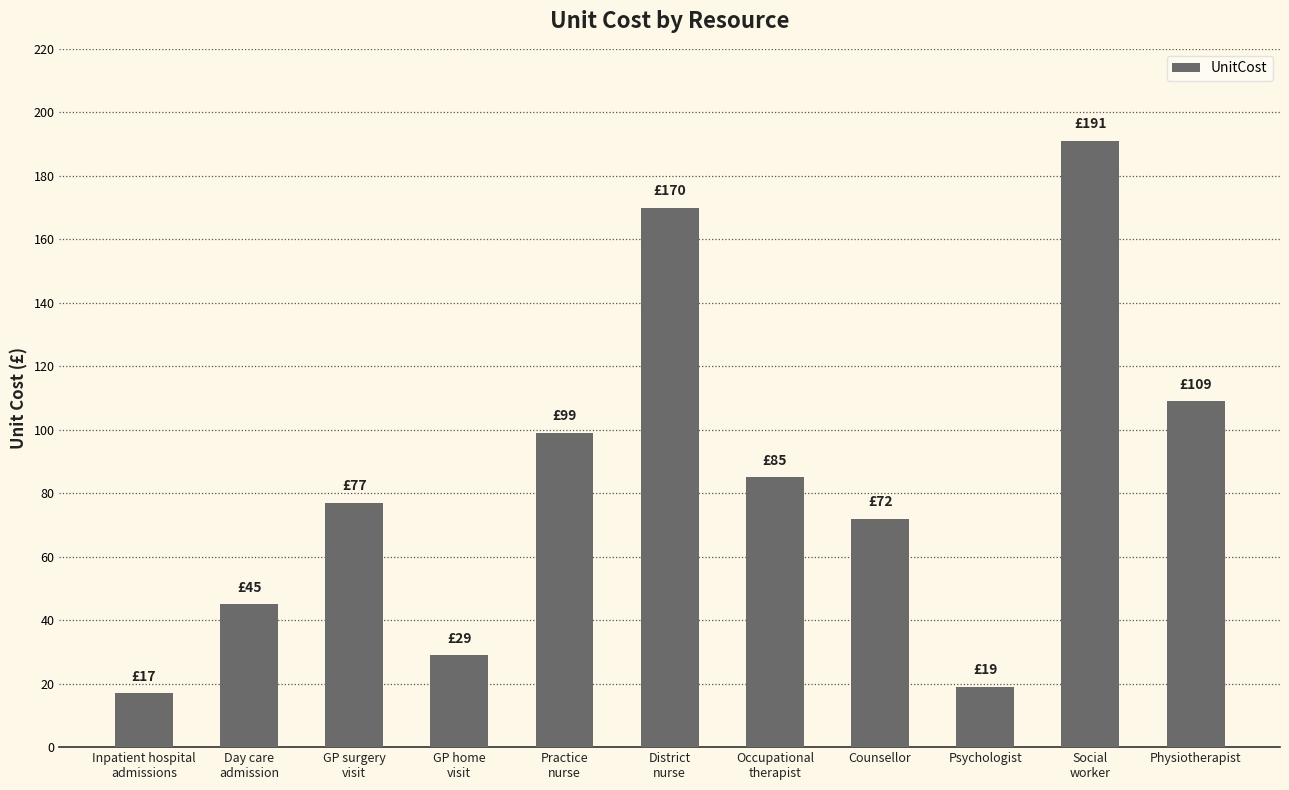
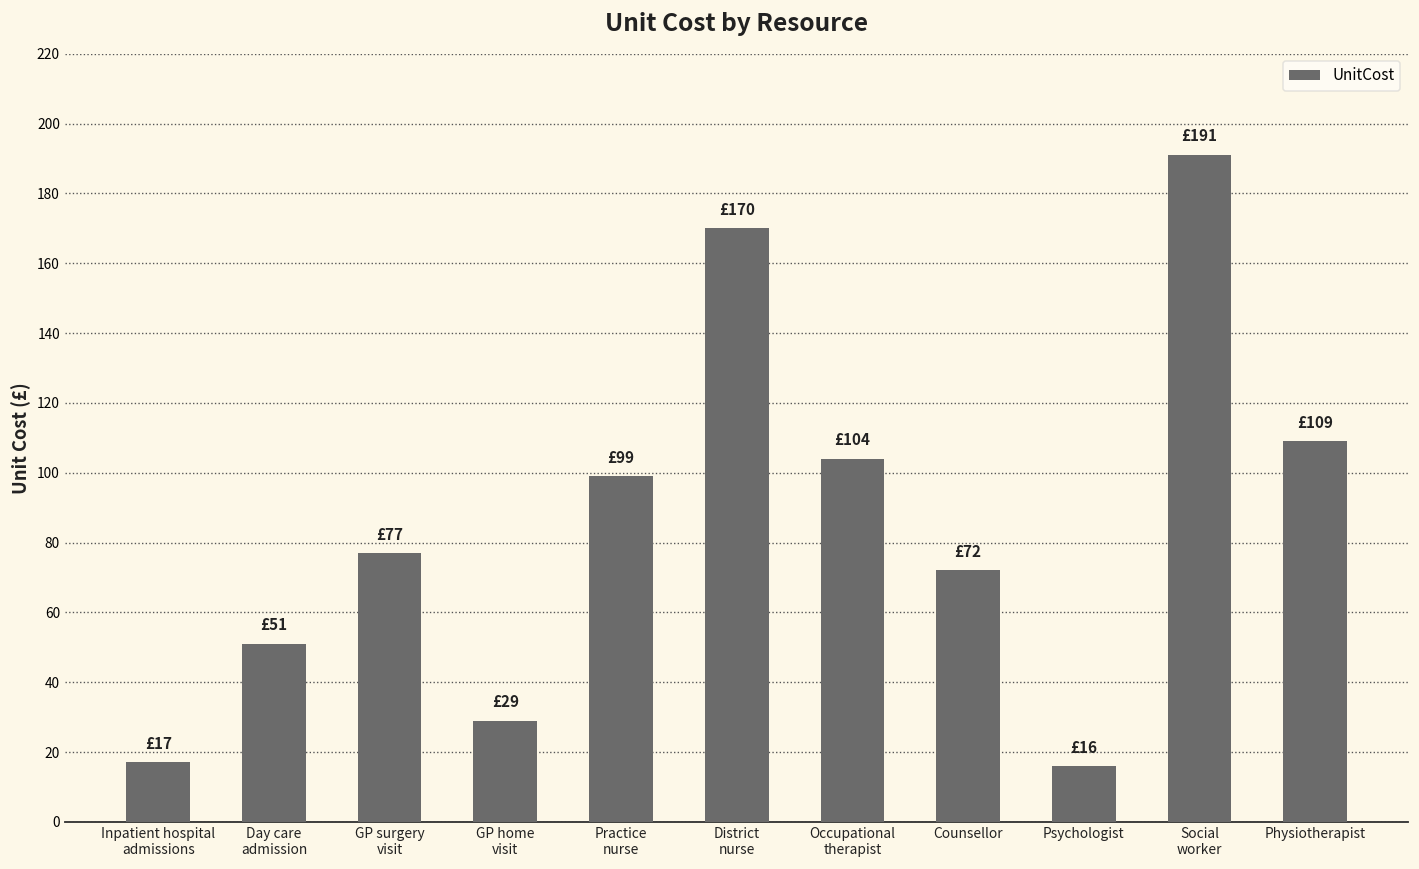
  {
    "Inpatient hospital admissions": "£17",
-   "Day care admission": "£45",
+   "Day care admission": "£51",
    "GP surgery visit": "£77",
    "GP home visit": "£29",
    "Practice nurse": "£99",
    "District nurse": "£170",
-   "Occupational therapist": "£85",
+   "Occupational therapist": "£104",
    "Counsellor": "£72",
-   "Psychologist": "£19",
+   "Psychologist": "£16",
    "Social worker": "£191",
    "Physiotherapist": "£109"
  }
